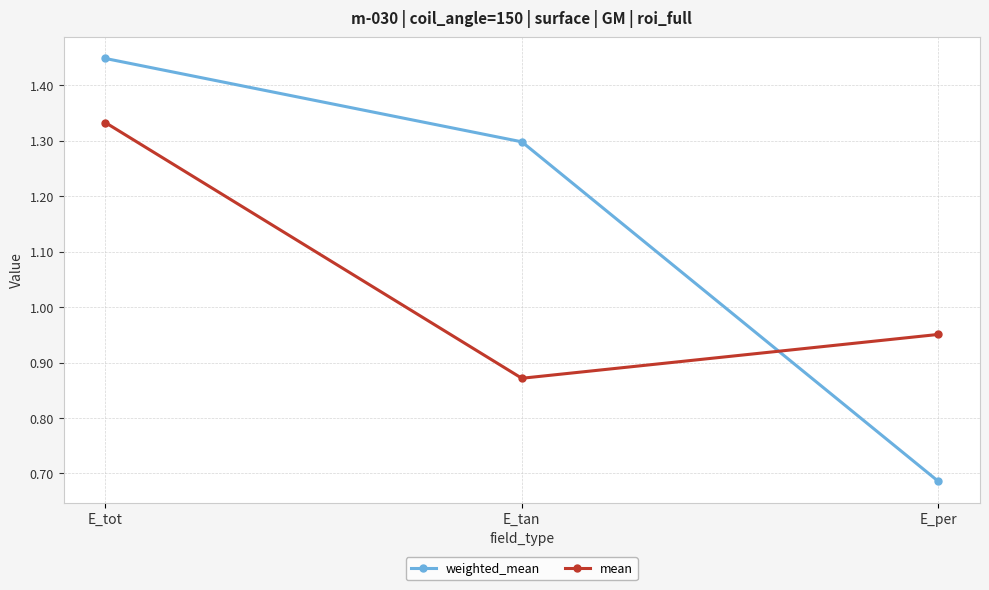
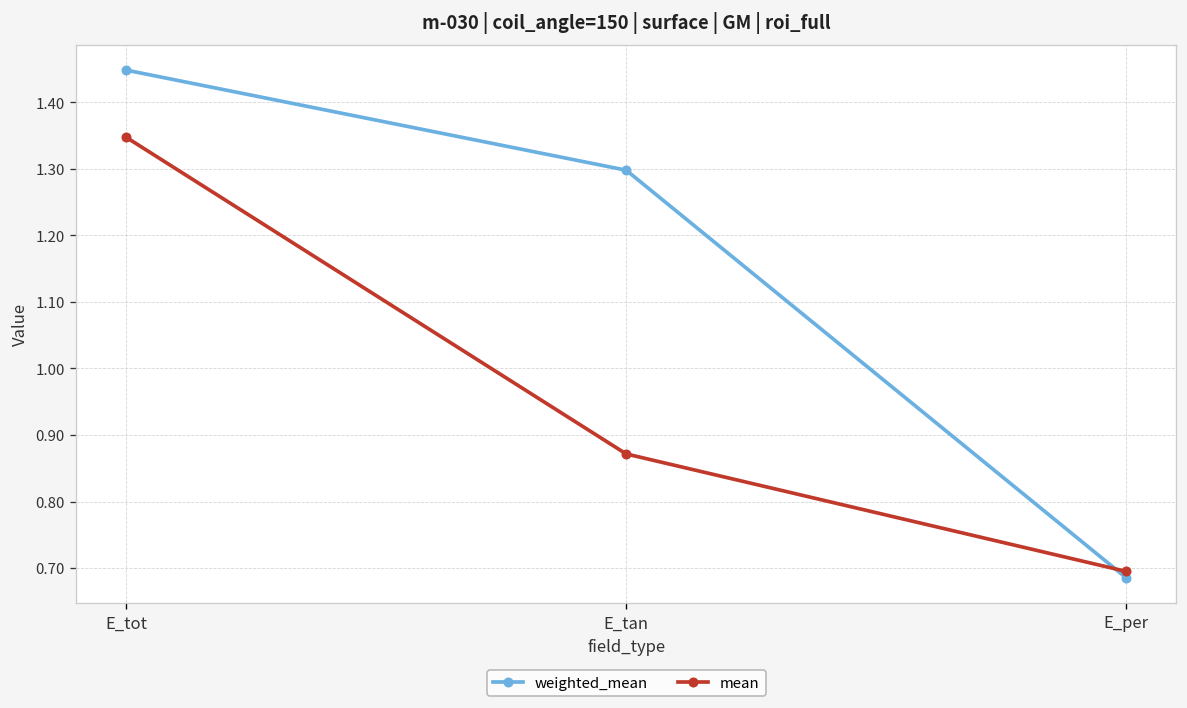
  {
    "weighted_mean": {
      "E_tot": 1.45,
      "E_tan": 1.30,
      "E_per": 0.69
    },
    "mean": {
-     "E_tot": 1.33,
+     "E_tot": 1.35,
      "E_tan": 0.87,
-     "E_per": 0.95
+     "E_per": 0.70
    }
  }
